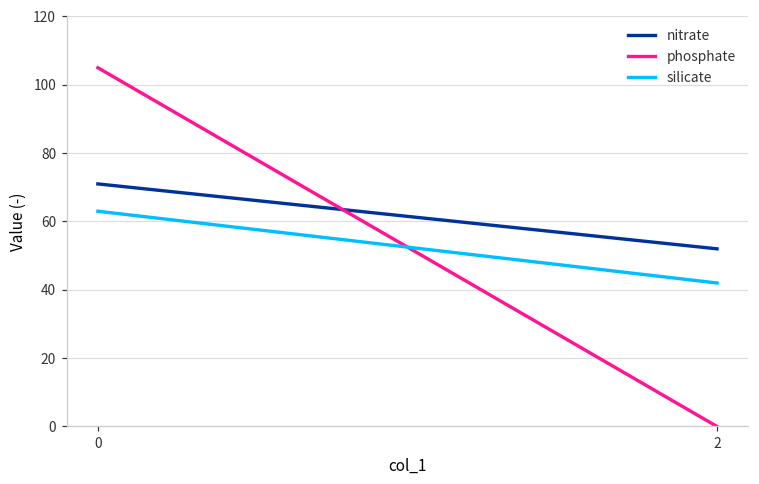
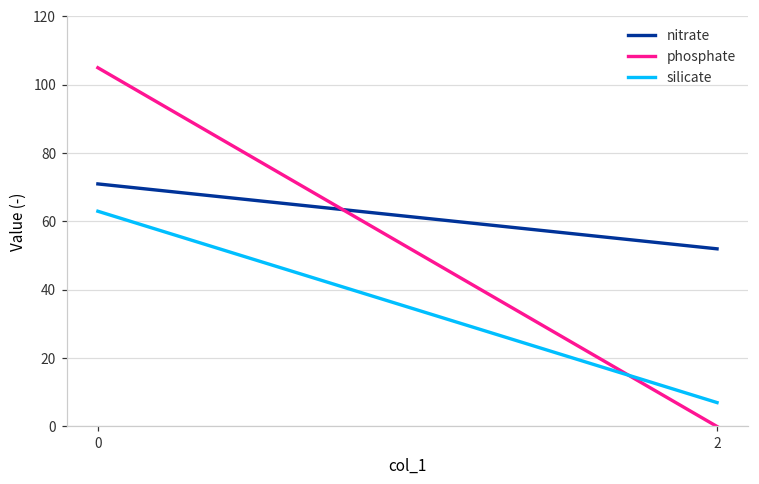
  {
    "nitrate": {
      "0": 71,
      "2": 52
    },
    "phosphate": {
      "0": 105,
      "2": 0
    },
    "silicate": {
      "0": 63,
-     "2": 42
+     "2": 7
    }
  }
